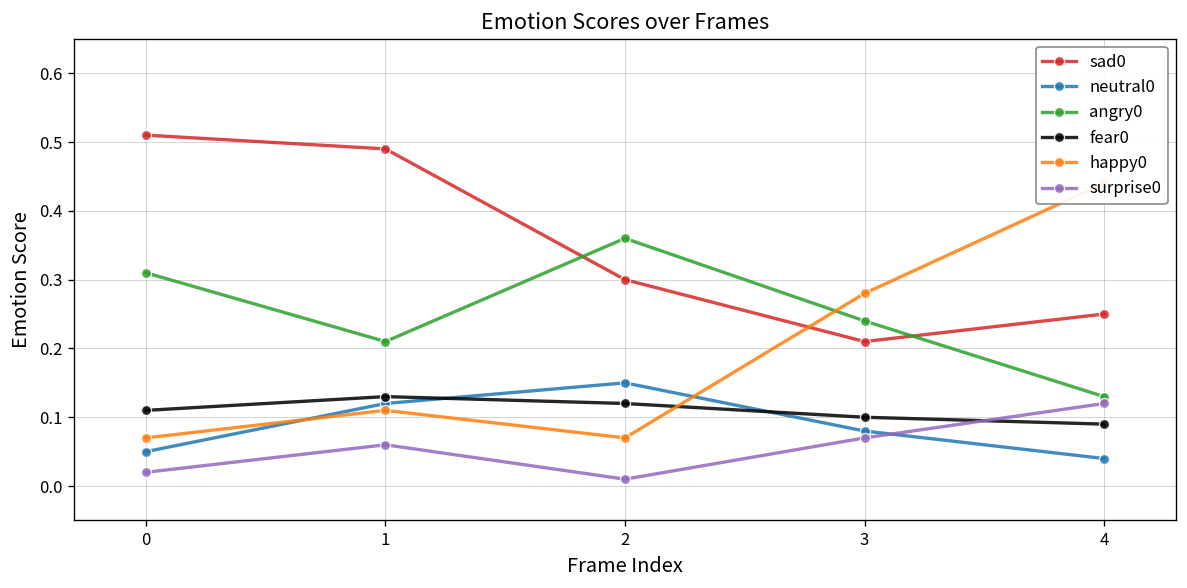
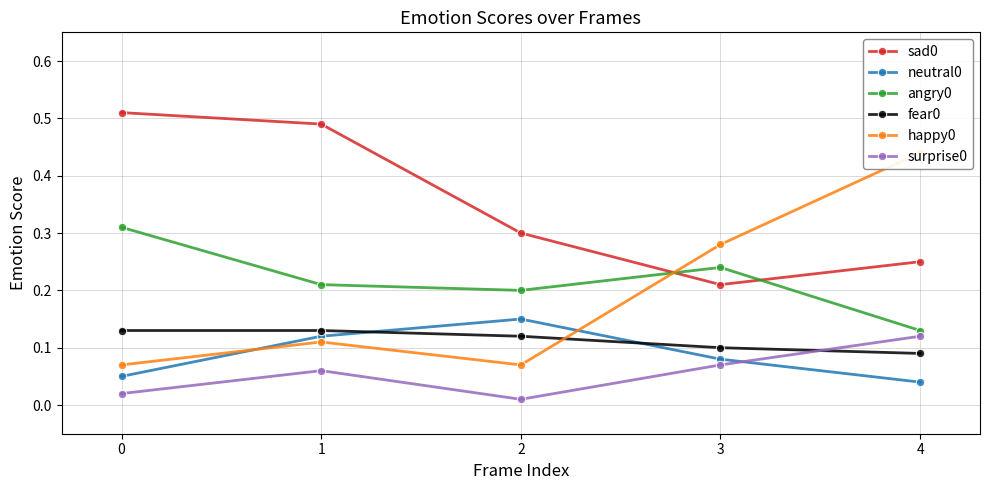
  {
    "sad0": {
      "0": 0.51,
      "1": 0.49,
      "2": 0.30,
      "3": 0.21,
      "4": 0.25
    },
    "neutral0": {
      "0": 0.05,
      "1": 0.12,
      "2": 0.15,
      "3": 0.08,
      "4": 0.04
    },
    "angry0": {
      "0": 0.31,
      "1": 0.21,
-     "2": 0.36,
+     "2": 0.20,
      "3": 0.24,
      "4": 0.13
    },
    "fear0": {
-     "0": 0.11,
+     "0": 0.13,
      "1": 0.13,
      "2": 0.12,
      "3": 0.10,
      "4": 0.09
    },
    "happy0": {
      "0": 0.07,
      "1": 0.11,
      "2": 0.07,
      "3": 0.28
    },
    "surprise0": {
      "0": 0.02,
      "1": 0.06,
      "2": 0.01,
      "3": 0.07,
      "4": 0.12
    }
  }
